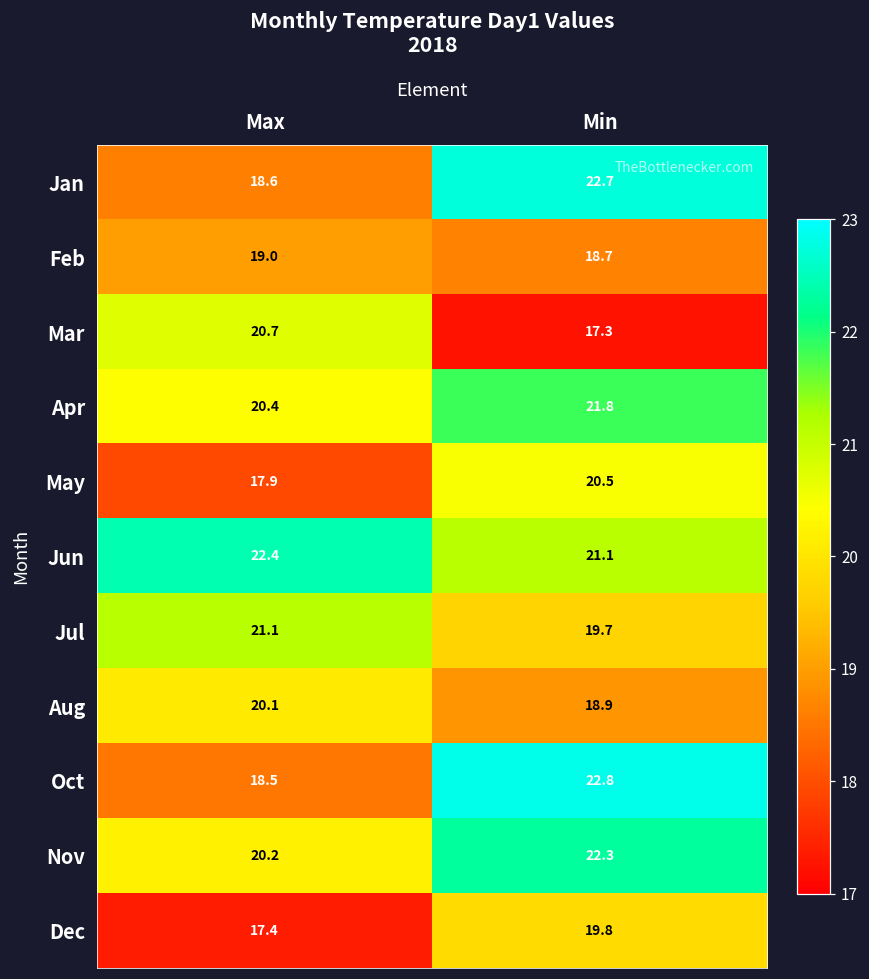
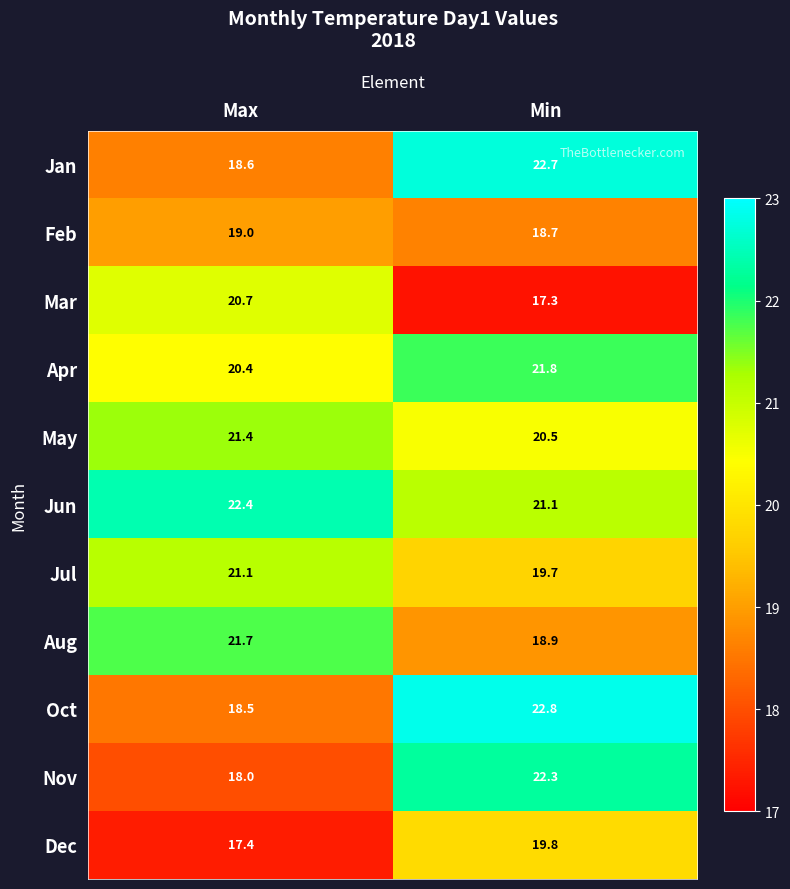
  {
    "Jan": {
      "Max": 18.6
    },
    "Feb": {
      "Max": 19.0,
      "Min": 18.7
    },
    "Mar": {
      "Max": 20.7,
      "Min": 17.3
    },
    "Apr": {
      "Max": 20.4,
      "Min": 21.8
    },
    "May": {
-     "Max": 17.9,
+     "Max": 21.4,
      "Min": 20.5
    },
    "Jun": {
      "Max": 22.4,
      "Min": 21.1
    },
    "Jul": {
      "Max": 21.1,
      "Min": 19.7
    },
    "Aug": {
-     "Max": 20.1,
+     "Max": 21.7,
      "Min": 18.9
    },
    "Oct": {
      "Max": 18.5,
      "Min": 22.8
    },
    "Nov": {
-     "Max": 20.2,
+     "Max": 18.0,
      "Min": 22.3
    },
    "Dec": {
      "Max": 17.4,
      "Min": 19.8
    }
  }
